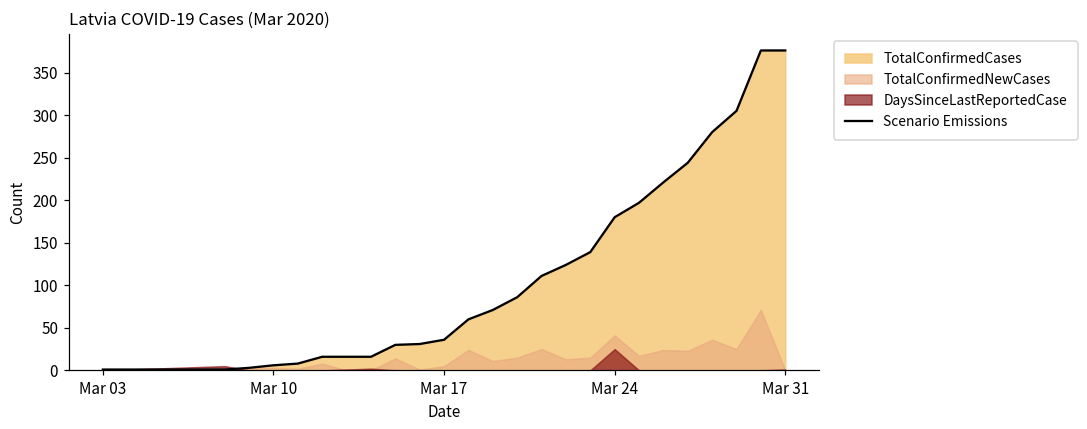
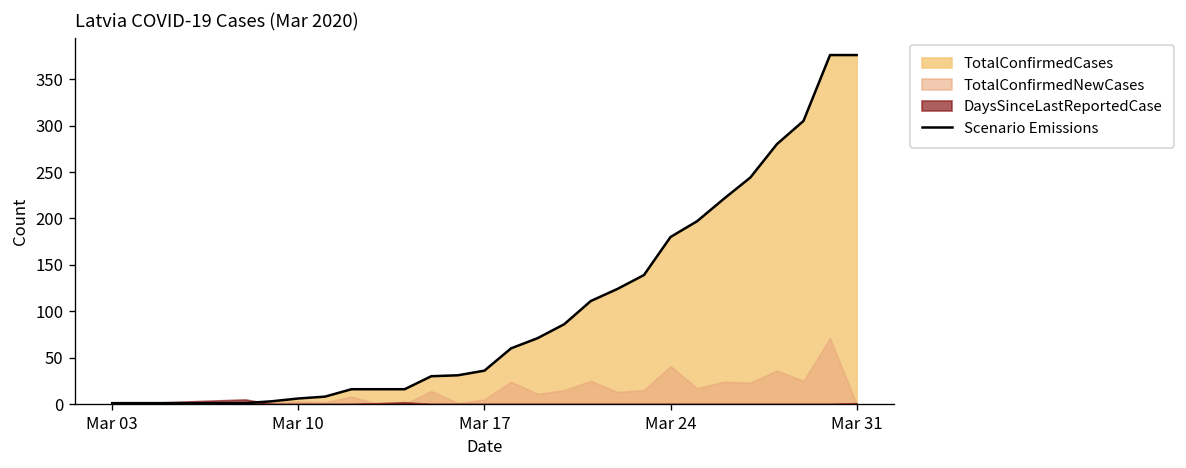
  {
    "DaysSinceLastReportedCase": {
      "Mar 17": 0,
-     "Mar 24": 30
+     "Mar 24": 0
    }
  }
